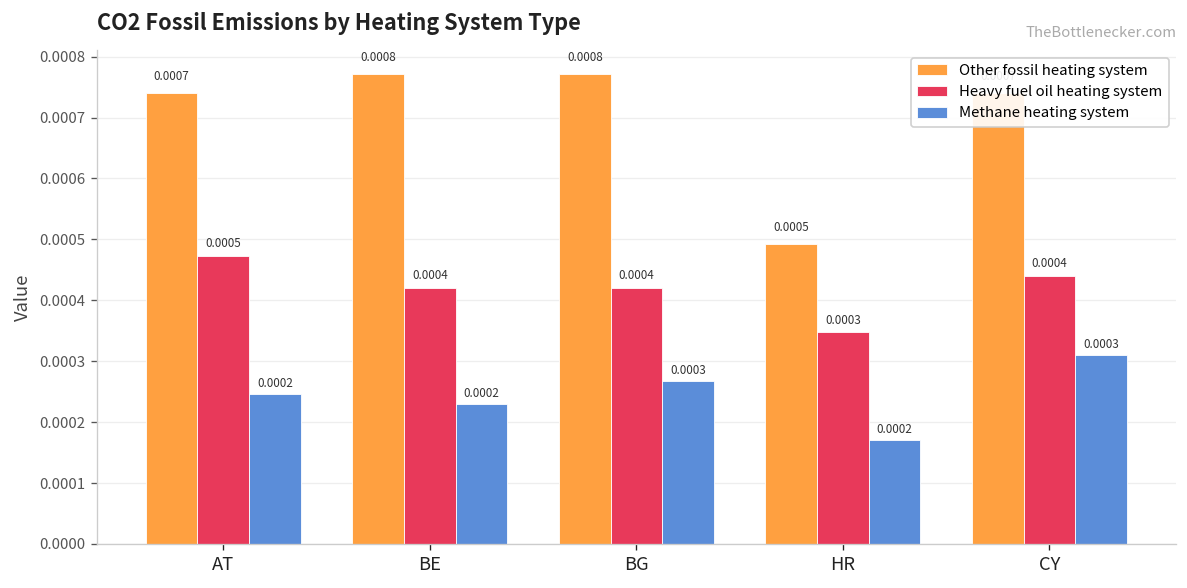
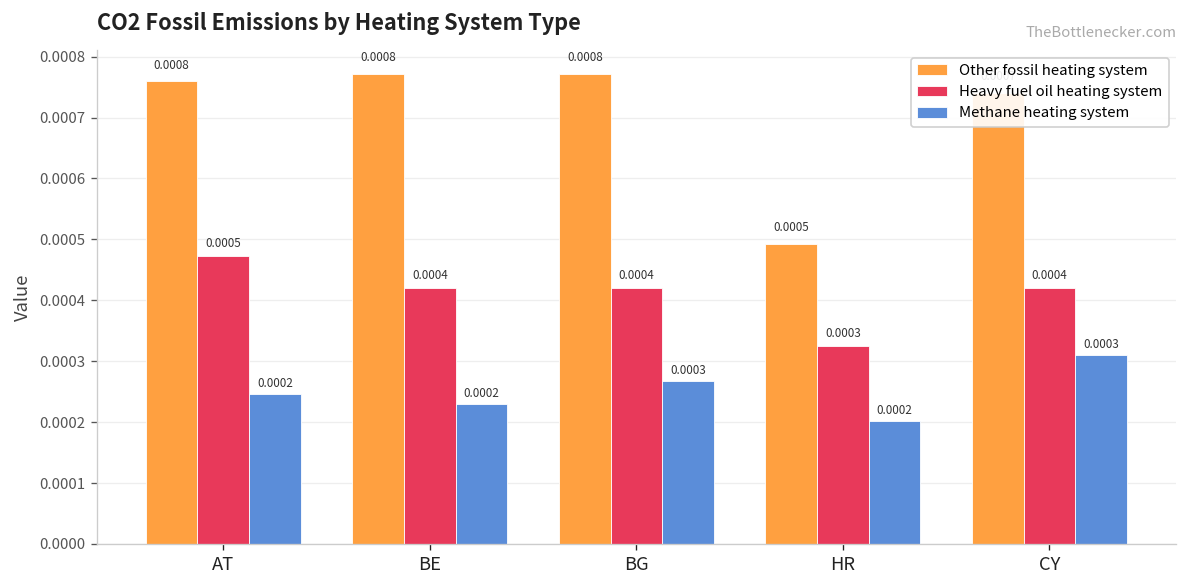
  {
    "Other fossil heating system": {
-     "AT": 0.0007,
+     "AT": 0.0008,
      "BE": 0.0008,
      "BG": 0.0008,
      "HR": 0.0005
    },
    "Heavy fuel oil heating system": {
-     "HR": 0.00035,
-     "CY": 0.00044
+     "HR": 0.00033,
+     "CY": 0.00042
    },
    "Methane heating system": {
-     "HR": 0.00017
+     "HR": 0.00020
    }
  }
